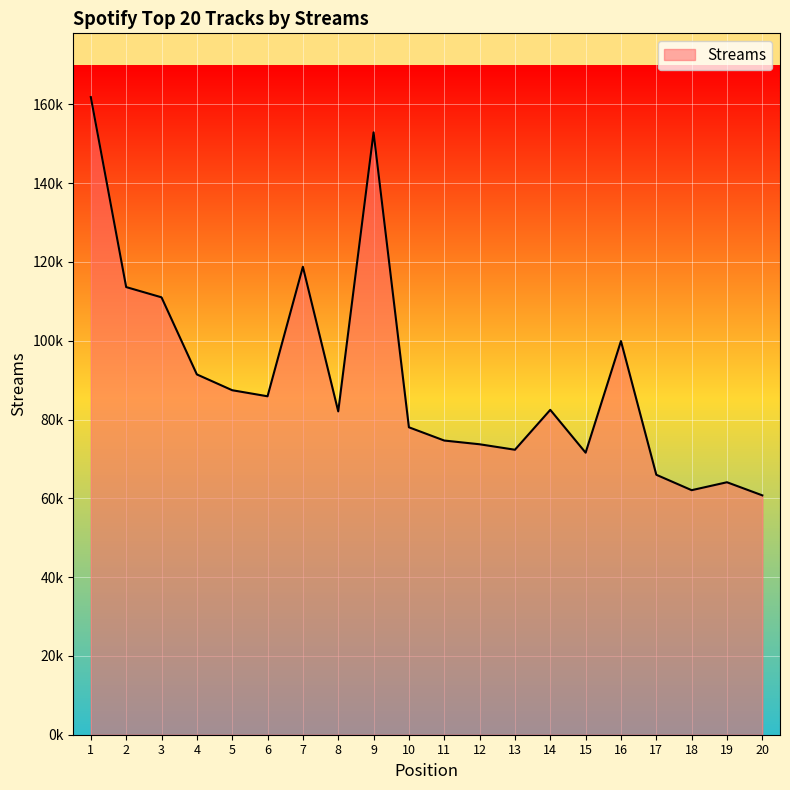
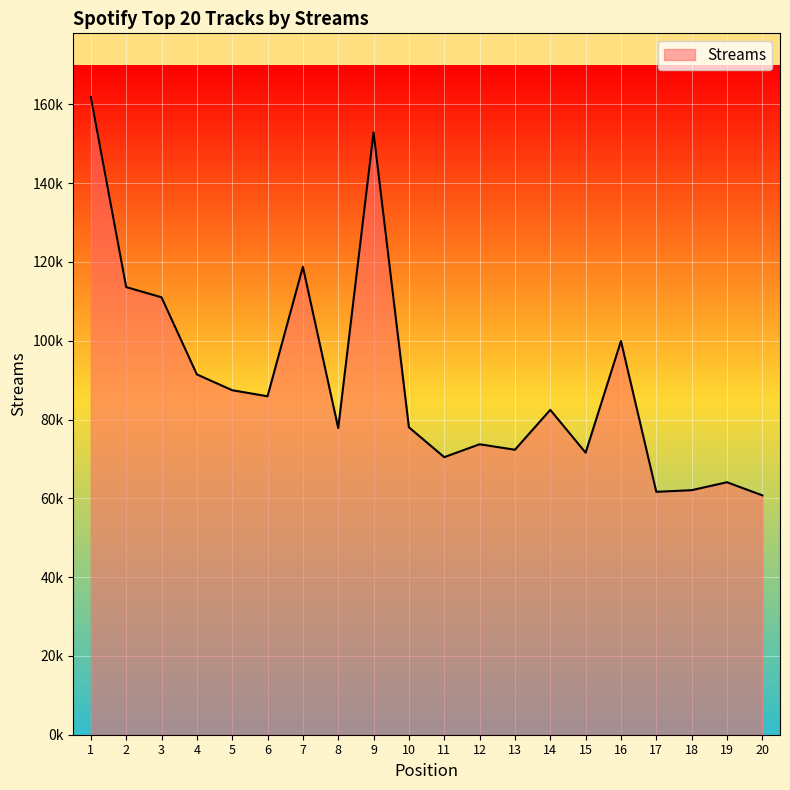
  {
    "1": 162000,
    "2": 114000,
    "3": 111000,
    "4": 91000,
    "5": 87000,
    "6": 86000,
    "7": 119000,
-   "8": 82000,
+   "8": 78000,
    "9": 153000,
    "10": 78000,
-   "11": 75000,
+   "11": 70000,
    "12": 74000,
    "13": 72000,
    "14": 82000,
    "15": 72000,
    "16": 100000,
-   "17": 66000,
+   "17": 62000,
    "18": 62000,
    "19": 64000,
    "20": 61000
  }
